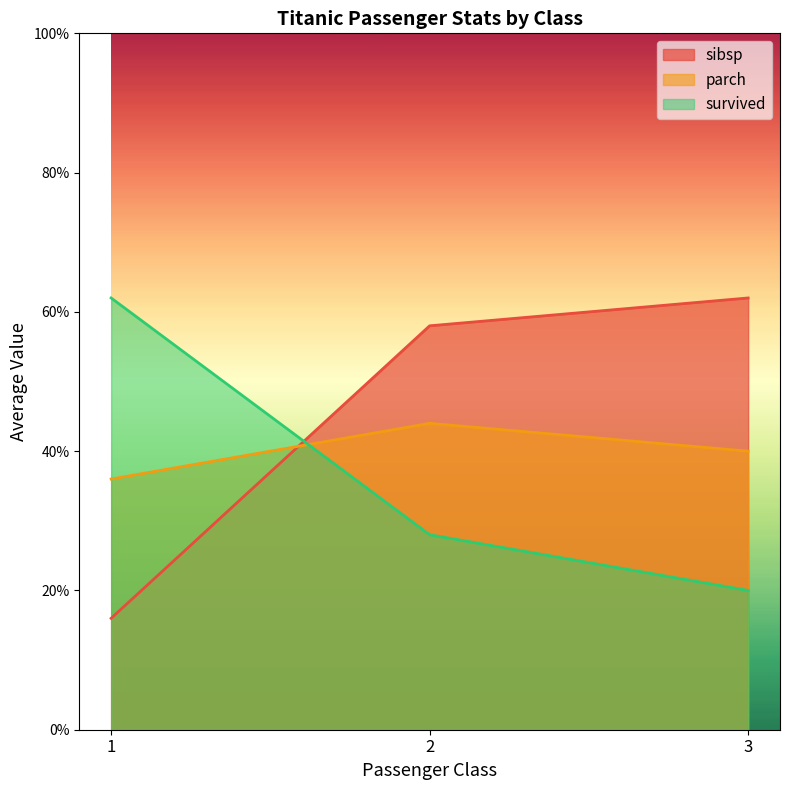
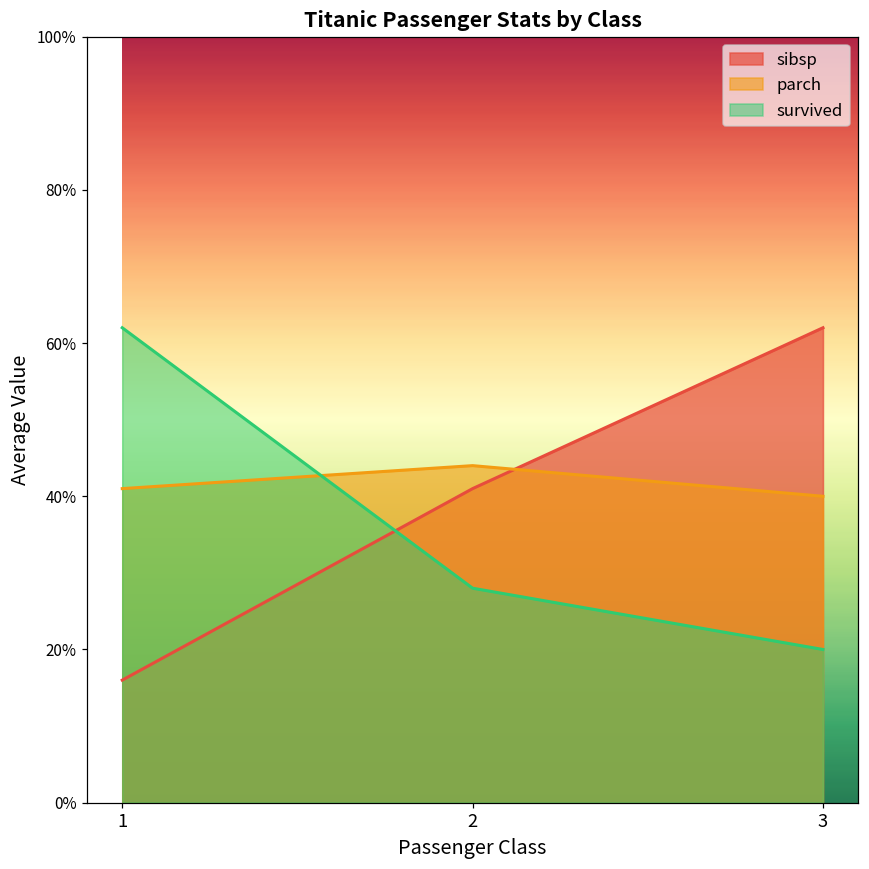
  {
    "sibsp": {
      "1": "16%",
-     "2": "58%",
+     "2": "41%",
      "3": "62%"
    },
    "parch": {
-     "1": "36%",
+     "1": "41%",
      "2": "44%",
      "3": "40%"
    },
    "survived": {
      "1": "62%",
      "2": "28%",
      "3": "20%"
    }
  }
